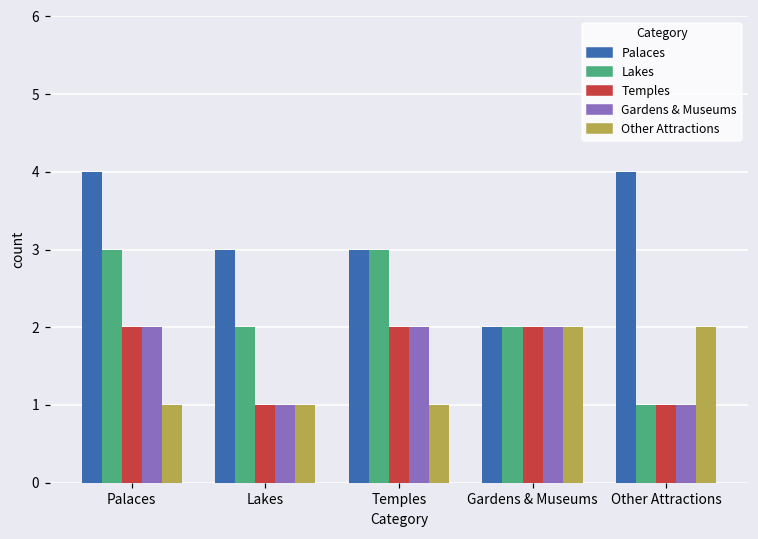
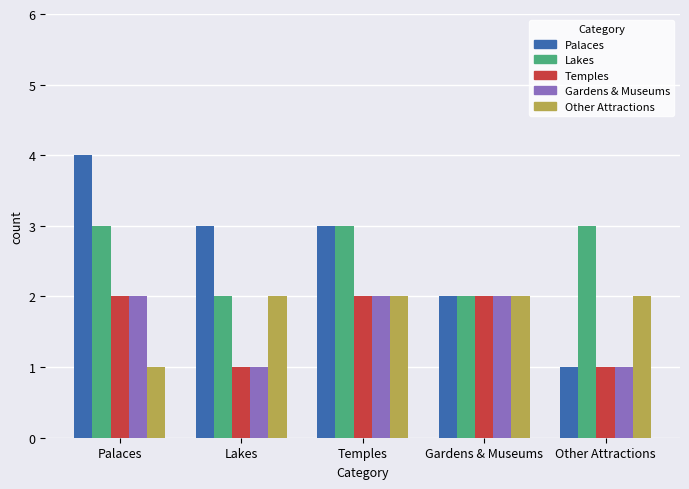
  {
    "Palaces": {
      "Palaces": 4,
      "Lakes": 3,
      "Temples": 3,
      "Gardens & Museums": 2,
-     "Other Attractions": 4
+     "Other Attractions": 1
    },
    "Lakes": {
      "Palaces": 3,
      "Lakes": 2,
      "Temples": 3,
      "Gardens & Museums": 2,
-     "Other Attractions": 1
+     "Other Attractions": 3
    },
    "Temples": {
      "Palaces": 2,
      "Lakes": 1,
      "Temples": 2,
      "Gardens & Museums": 2,
      "Other Attractions": 1
    },
    "Gardens & Museums": {
      "Palaces": 2,
      "Lakes": 1,
      "Temples": 2,
      "Gardens & Museums": 2,
      "Other Attractions": 1
    },
    "Other Attractions": {
      "Palaces": 1,
-     "Lakes": 1,
-     "Temples": 1,
+     "Lakes": 2,
+     "Temples": 2,
      "Gardens & Museums": 2,
      "Other Attractions": 2
    }
  }
